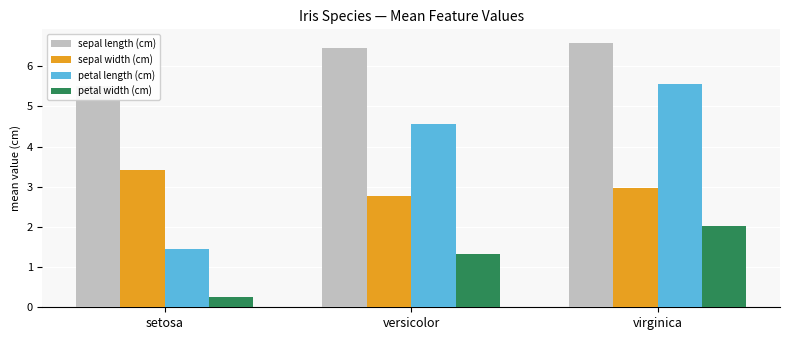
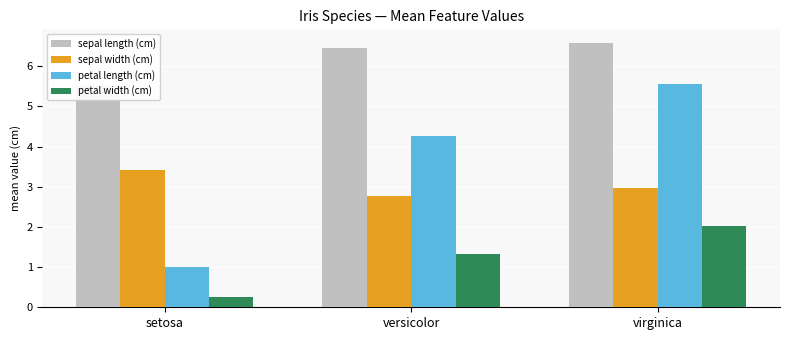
  {
    "sepal length (cm)": {
      "versicolor": 6.5,
      "virginica": 6.6
    },
    "sepal width (cm)": {
      "setosa": 3.4,
      "versicolor": 2.8,
      "virginica": 3.0
    },
    "petal length (cm)": {
-     "setosa": 1.5,
-     "versicolor": 4.6,
+     "setosa": 1.0,
+     "versicolor": 4.3,
      "virginica": 5.6
    },
    "petal width (cm)": {
      "setosa": 0.2,
      "versicolor": 1.3,
      "virginica": 2.0
    }
  }
